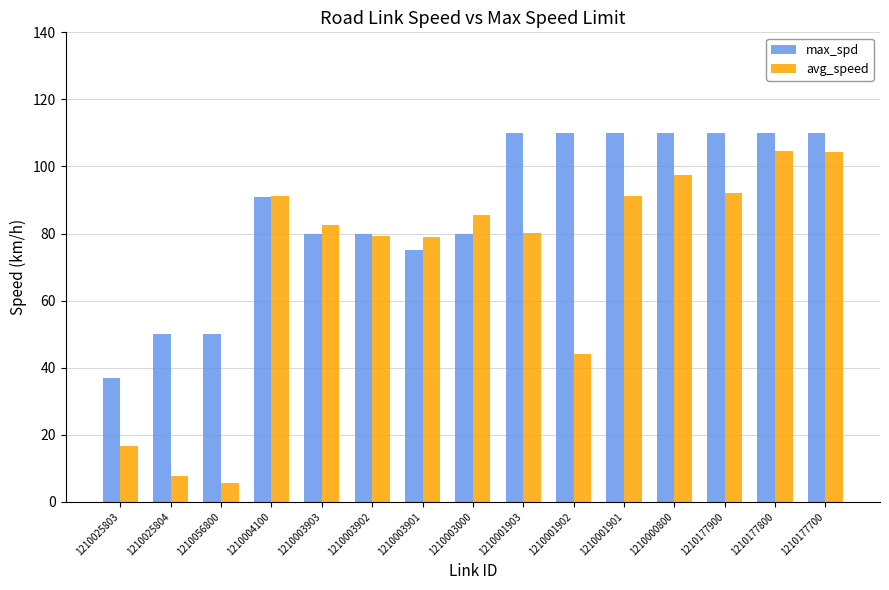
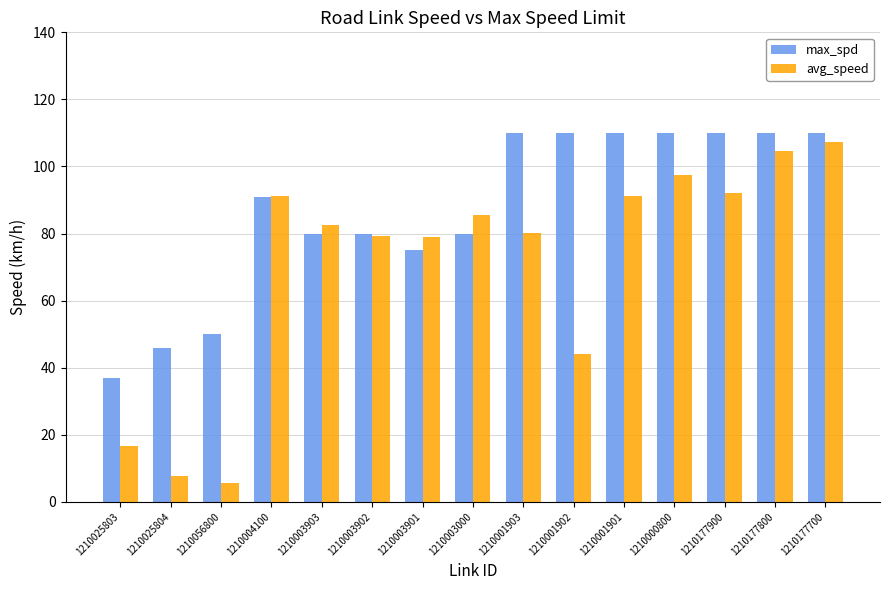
  {
    "max_spd": {
      "1210025803": 37,
-     "1210025804": 50,
+     "1210025804": 46,
      "1210056800": 50,
      "1210004100": 91,
      "1210003903": 80,
      "1210003902": 80,
      "1210003901": 75,
      "1210003000": 80,
      "1210001903": 110,
      "1210001902": 110,
      "1210001901": 110,
      "1210000800": 110,
      "1210177900": 110,
      "1210177800": 110,
      "1210177700": 110
    },
    "avg_speed": {
      "1210025803": 17,
      "1210025804": 8,
      "1210056800": 6,
      "1210004100": 91,
      "1210003903": 82,
      "1210003902": 79,
      "1210003901": 79,
      "1210003000": 86,
      "1210001903": 80,
      "1210001902": 44,
      "1210001901": 91,
      "1210000800": 97,
      "1210177900": 92,
      "1210177800": 104,
-     "1210177700": 104
+     "1210177700": 107
    }
  }
